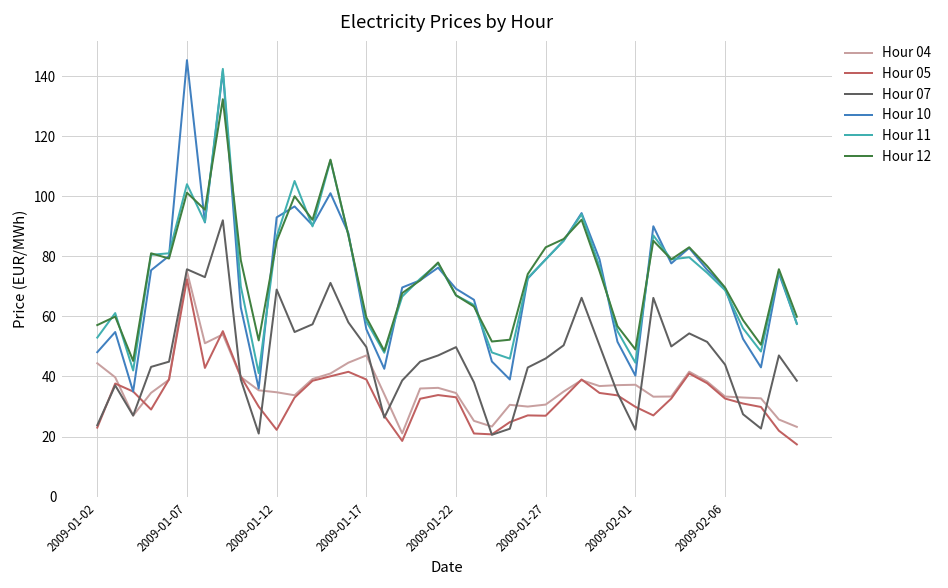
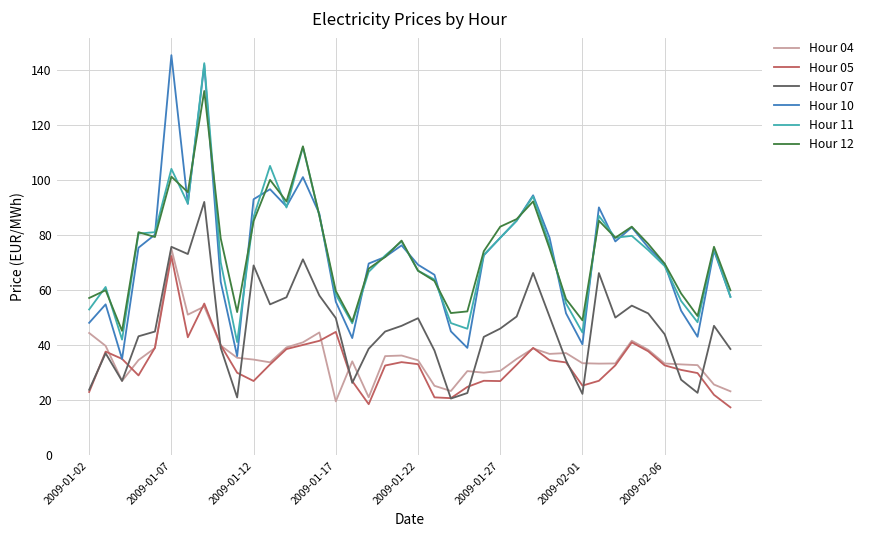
  {
    "Hour 04": {
      "2009-01-02": 44,
      "2009-01-12": 35,
-     "2009-01-17": 47,
+     "2009-01-17": 20,
      "2009-01-22": 35,
      "2009-01-27": 31,
-     "2009-02-01": 37
+     "2009-02-01": 33
    },
    "Hour 05": {
      "2009-01-07": 72,
-     "2009-01-12": 22,
-     "2009-01-17": 39,
+     "2009-01-12": 27,
+     "2009-01-17": 45,
      "2009-01-22": 33,
      "2009-01-27": 27,
-     "2009-02-01": 30
+     "2009-02-01": 25
    }
  }
